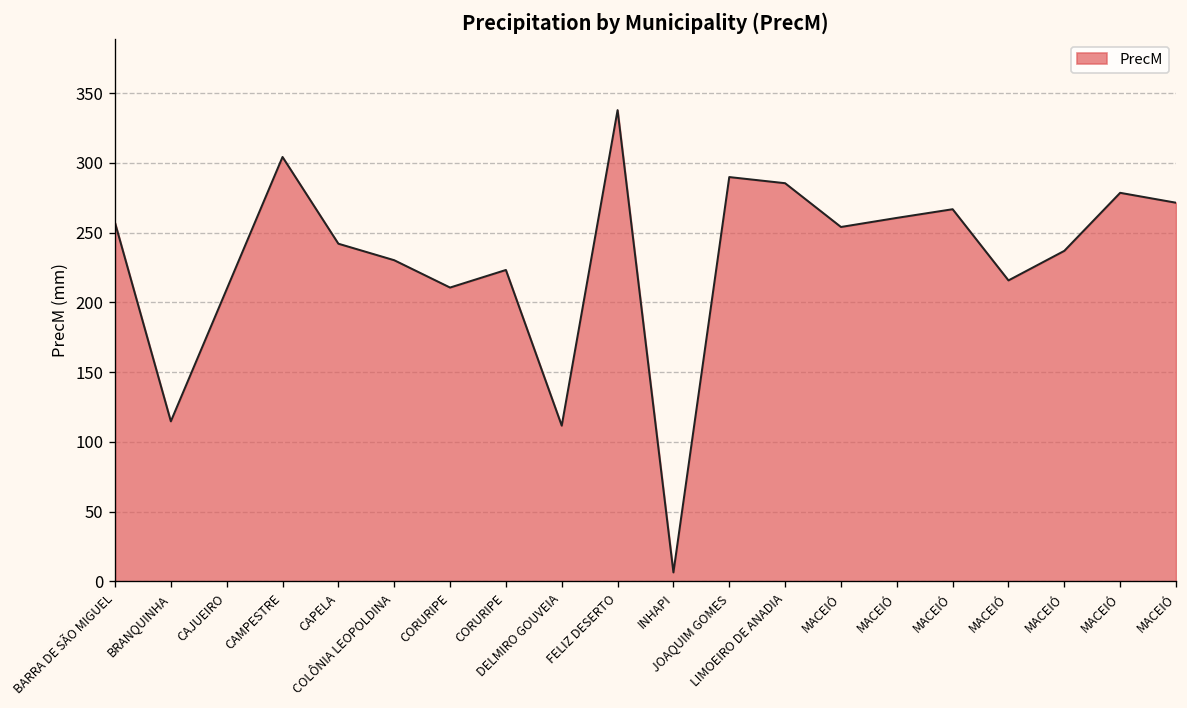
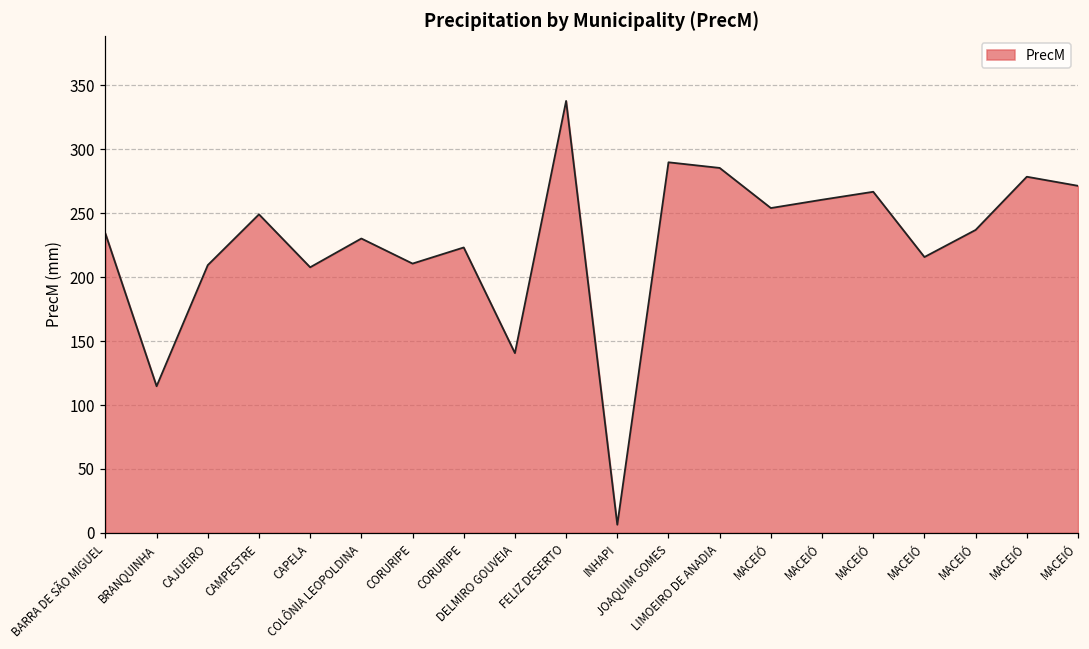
  {
-   "BARRA DE SÃO MIGUEL": 257,
+   "BARRA DE SÃO MIGUEL": 234,
    "BRANQUINHA": 115,
    "CAJUEIRO": 209,
-   "CAMPESTRE": 304,
-   "CAPELA": 242,
+   "CAMPESTRE": 249,
+   "CAPELA": 208,
    "COLÔNIA LEOPOLDINA": 230,
-   "DELMIRO GOUVEIA": 112,
+   "DELMIRO GOUVEIA": 141,
    "FELIZ DESERTO": 338,
    "INHAPI": 6,
    "JOAQUIM GOMES": 290,
    "LIMOEIRO DE ANADIA": 285
  }
